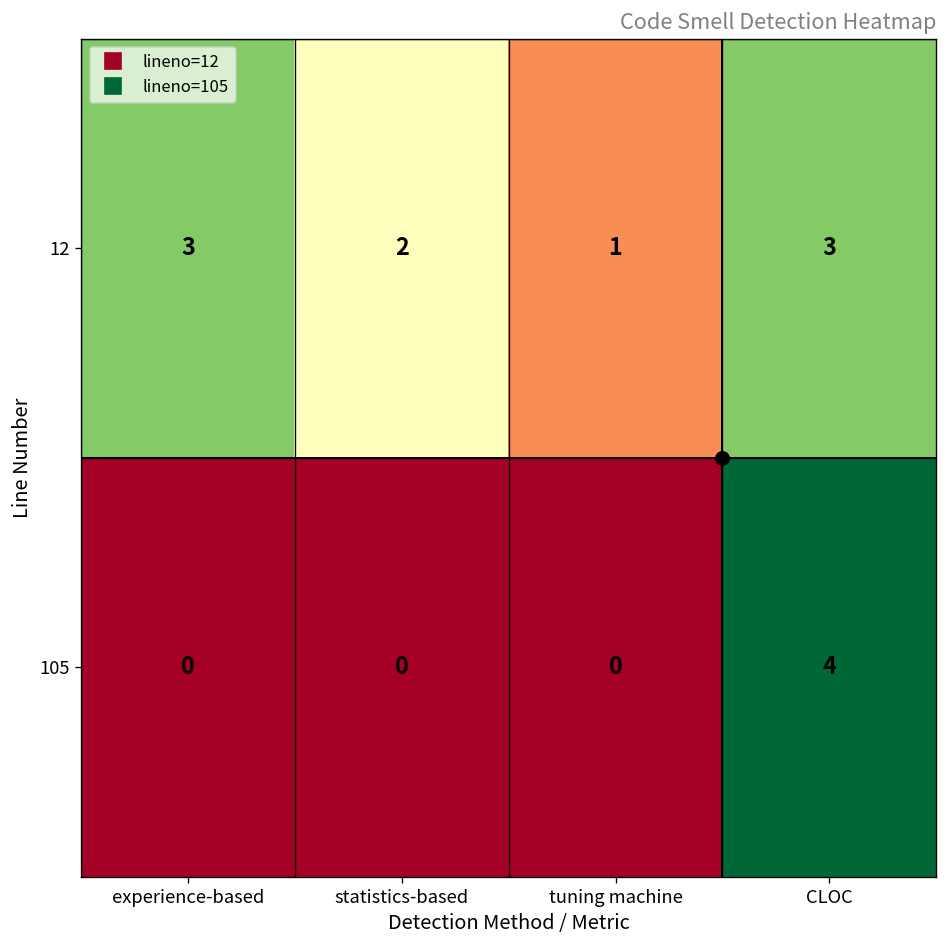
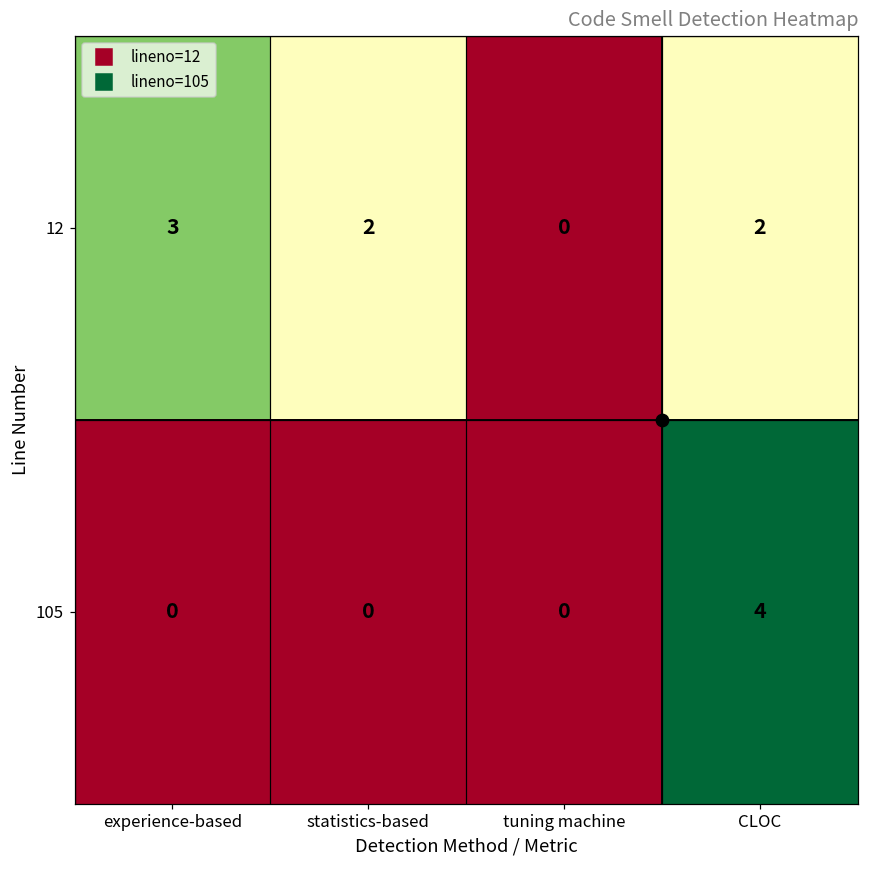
  {
    "12": {
      "experience-based": 3,
      "statistics-based": 2,
-     "tuning machine": 1,
-     "CLOC": 3
+     "tuning machine": 0,
+     "CLOC": 2
    },
    "105": {
      "experience-based": 0,
      "statistics-based": 0,
      "tuning machine": 0,
      "CLOC": 4
    }
  }
